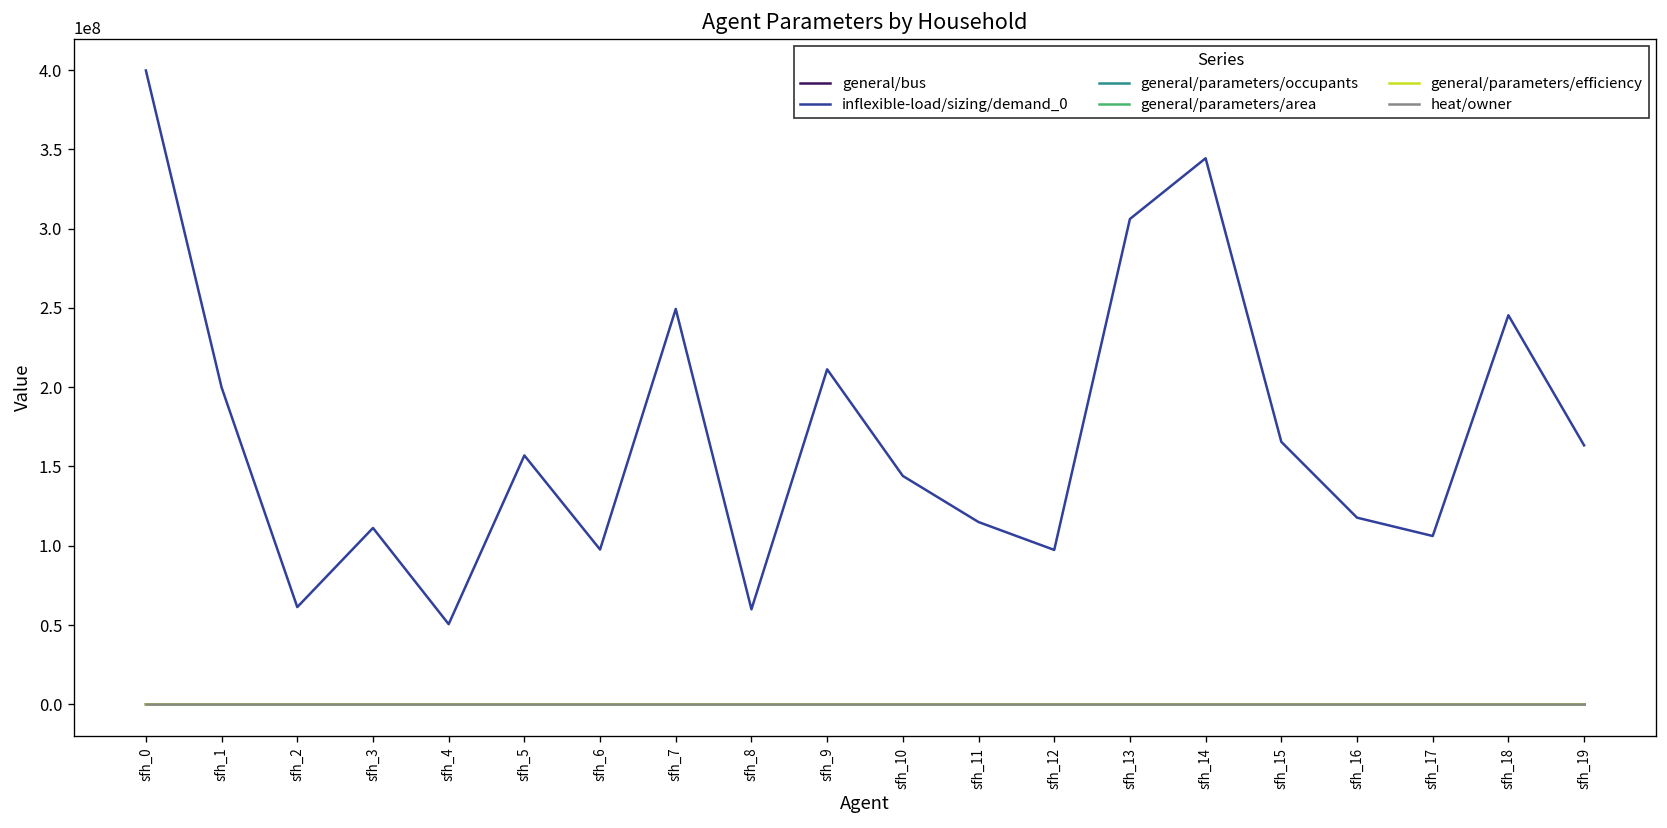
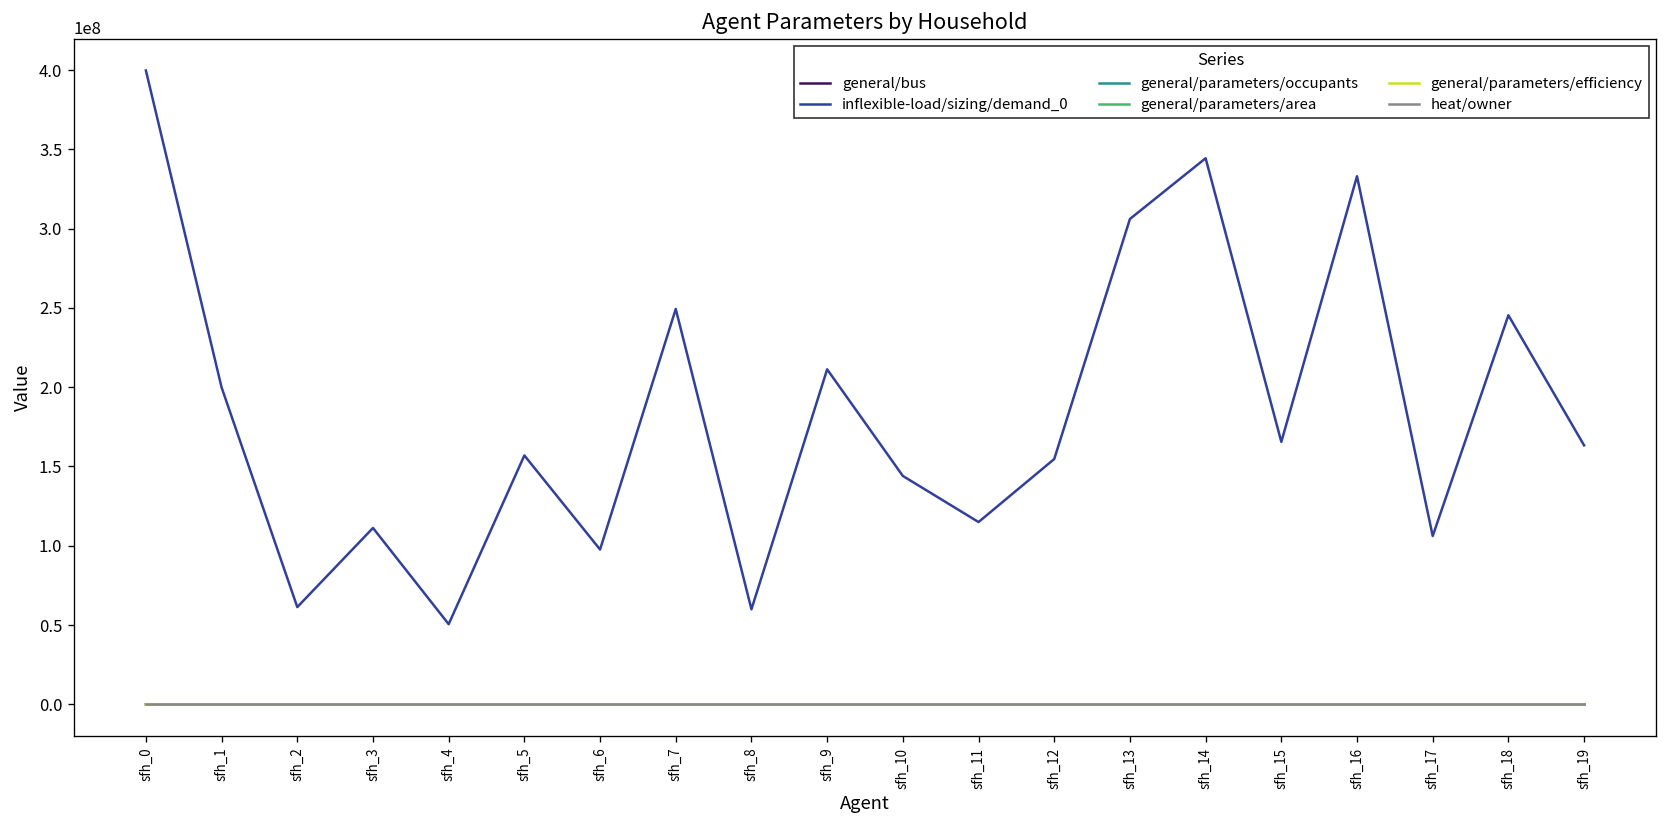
  {
    "heat/owner": {
      "sfh_0": 0,
      "sfh_1": 0,
      "sfh_2": 0,
      "sfh_3": 0,
      "sfh_4": 0,
      "sfh_5": 0,
      "sfh_6": 0,
      "sfh_7": 0,
      "sfh_8": 0,
      "sfh_9": 0,
      "sfh_10": 0,
      "sfh_11": 0,
      "sfh_12": 0,
      "sfh_13": 0,
      "sfh_14": 0,
      "sfh_15": 0,
      "sfh_16": 0,
      "sfh_17": 0,
      "sfh_18": 0,
      "sfh_19": 0
    },
    "inflexible-load/sizing/demand_0": {
      "sfh_0": 400000000,
      "sfh_1": 200000000,
      "sfh_2": 61000000,
      "sfh_3": 111000000,
      "sfh_4": 51000000,
      "sfh_5": 157000000,
      "sfh_6": 98000000,
      "sfh_7": 249000000,
      "sfh_8": 60000000,
      "sfh_9": 211000000,
      "sfh_10": 144000000,
      "sfh_11": 115000000,
-     "sfh_12": 97000000,
+     "sfh_12": 155000000,
      "sfh_13": 306000000,
      "sfh_14": 344000000,
      "sfh_15": 166000000,
-     "sfh_16": 118000000,
+     "sfh_16": 333000000,
      "sfh_17": 106000000,
      "sfh_18": 245000000,
      "sfh_19": 163000000
    }
  }
